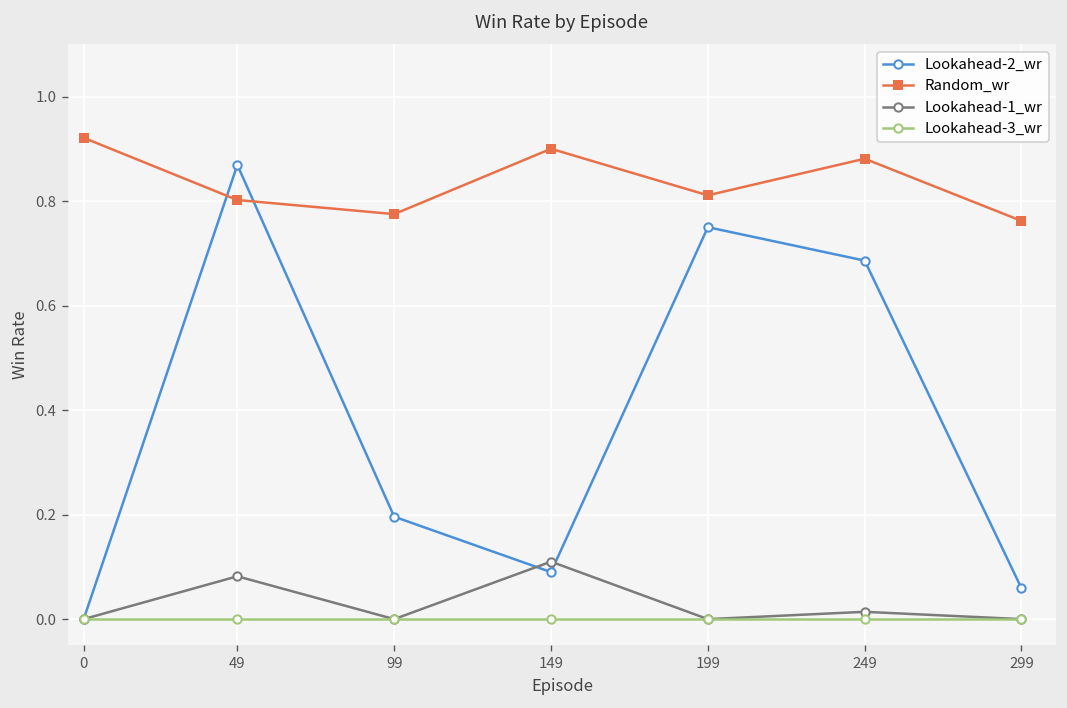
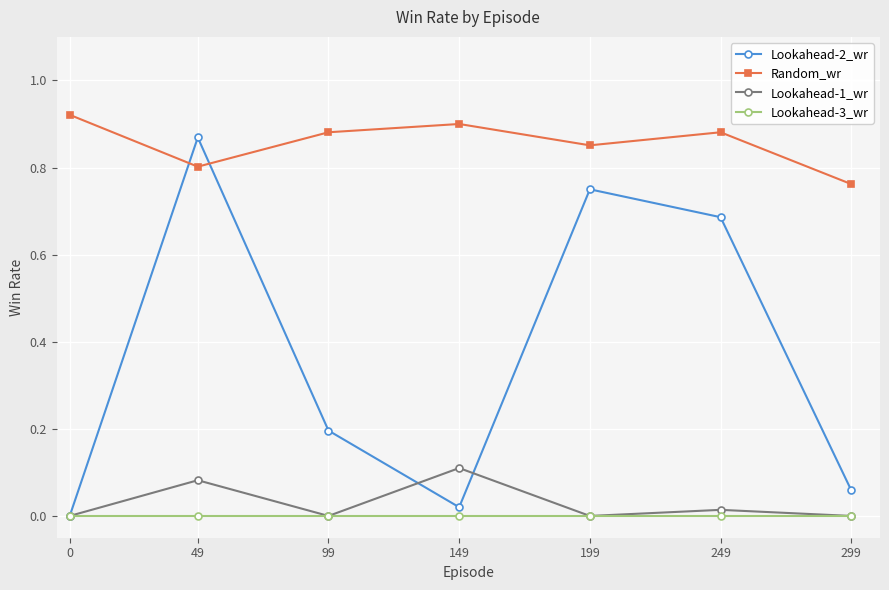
  {
    "Lookahead-2_wr": {
      "49": 0.87,
      "99": 0.20,
-     "149": 0.09,
+     "149": 0.02,
      "199": 0.75,
      "249": 0.69,
      "299": 0.06
    },
    "Random_wr": {
      "0": 0.92,
      "49": 0.80,
-     "99": 0.78,
+     "99": 0.88,
      "149": 0.90,
-     "199": 0.81,
+     "199": 0.85,
      "249": 0.88,
      "299": 0.76
    },
    "Lookahead-1_wr": {
      "49": 0.08,
      "149": 0.11,
      "249": 0.01
    },
    "Lookahead-3_wr": {
      "49": 0.00,
      "149": 0.00,
      "249": 0.00
    }
  }
